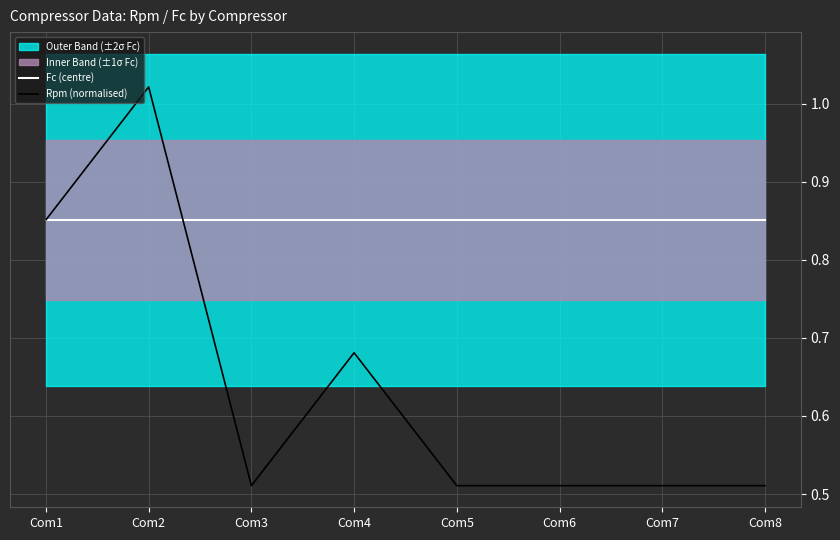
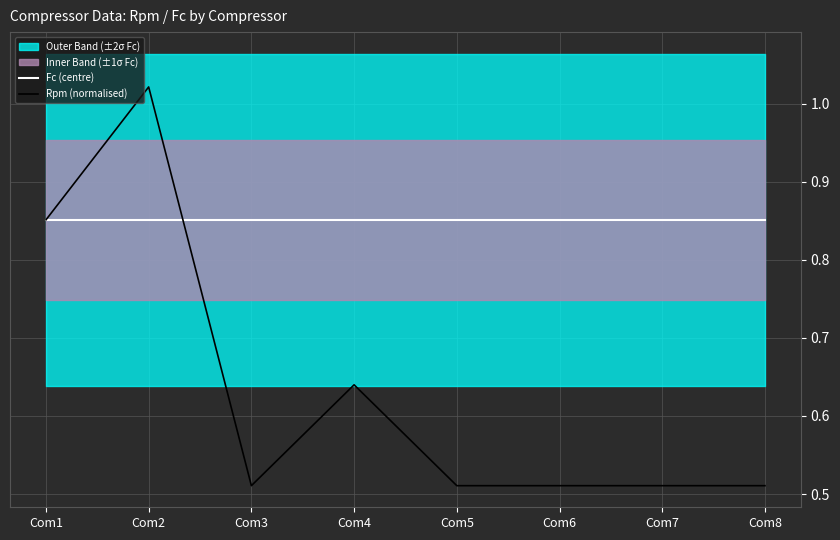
  {
    "Fc (centre)": {
      "Com2": 0.85,
      "Com3": 0.85,
      "Com4": 0.85,
      "Com5": 0.85,
      "Com6": 0.85,
      "Com7": 0.85,
      "Com8": 0.85
    },
    "Outer Band (±2σ Fc)": {
      "Com2": 1.06,
      "Com3": 1.06,
      "Com4": 1.06,
      "Com5": 1.06,
      "Com6": 1.06,
      "Com7": 1.06,
      "Com8": 1.06
    },
    "Inner Band (±1σ Fc)": {
      "Com1": 0.95,
      "Com2": 0.95,
      "Com3": 0.95,
      "Com4": 0.95,
      "Com5": 0.95,
      "Com6": 0.95,
      "Com7": 0.95,
      "Com8": 0.95
    },
    "Rpm (normalised)": {
      "Com2": 1.02,
      "Com3": 0.51,
-     "Com4": 0.68,
+     "Com4": 0.64,
      "Com5": 0.51,
      "Com6": 0.51,
      "Com7": 0.51,
      "Com8": 0.51
    }
  }
